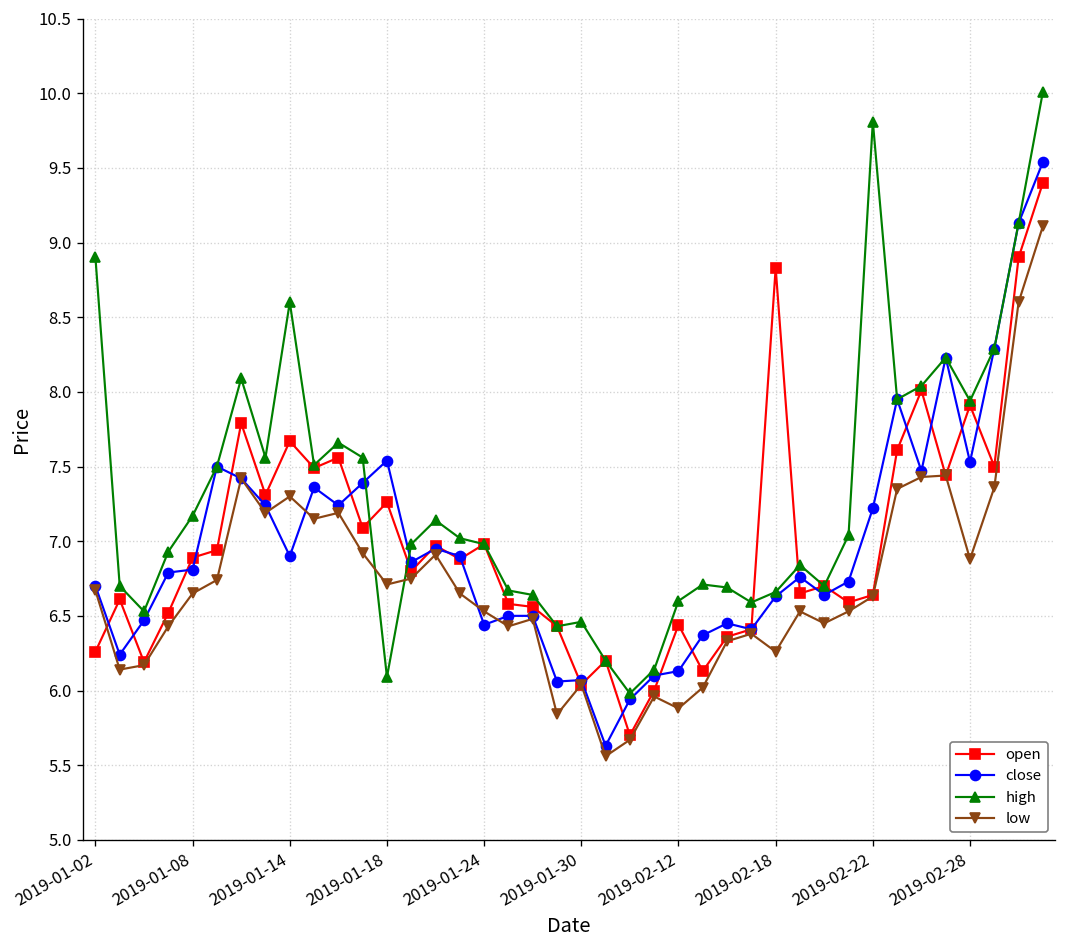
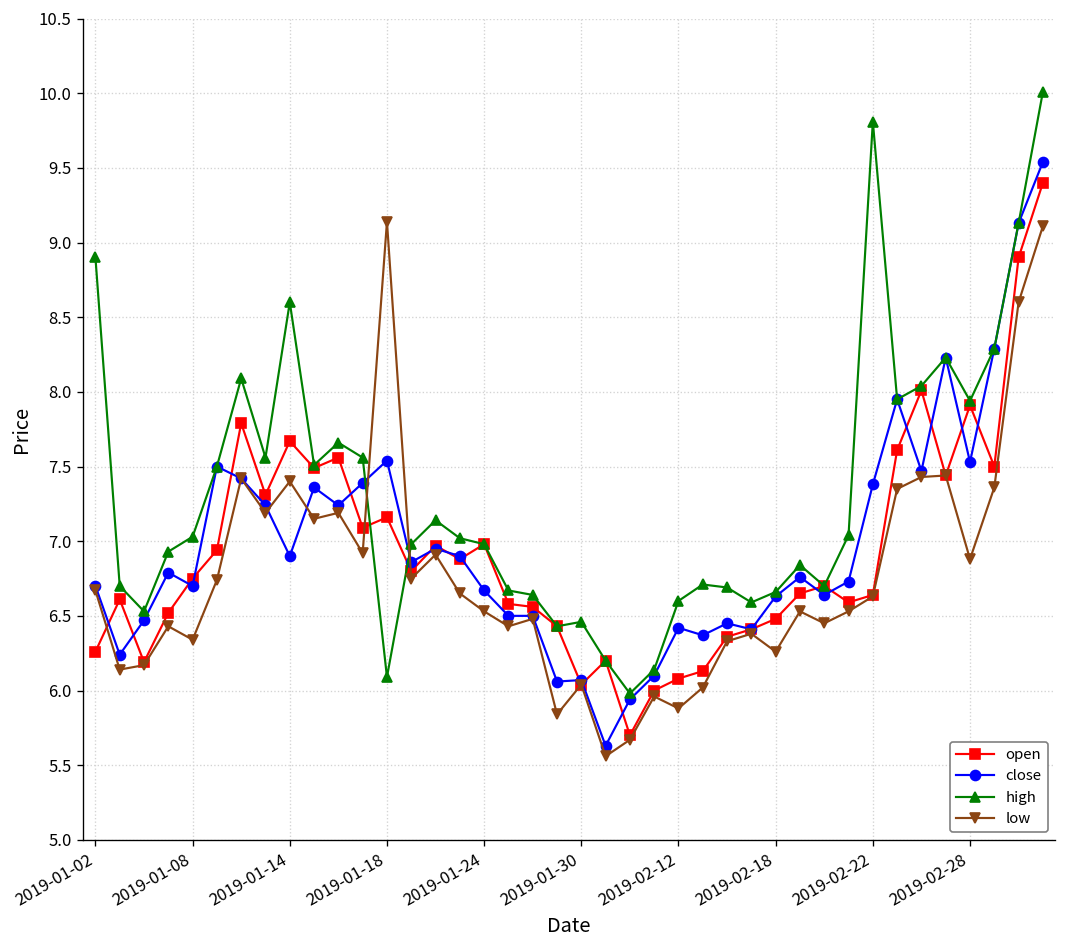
  {
    "open": {
      "2019-01-02": 6.26,
-     "2019-01-08": 6.89,
+     "2019-01-08": 6.75,
      "2019-01-14": 7.67,
-     "2019-01-18": 7.26,
-     "2019-02-12": 6.44,
-     "2019-02-18": 8.83,
+     "2019-01-18": 7.16,
+     "2019-02-12": 6.08,
+     "2019-02-18": 6.48,
      "2019-02-28": 7.91
    },
    "close": {
      "2019-01-02": 6.70,
-     "2019-01-08": 6.81,
+     "2019-01-08": 6.70,
      "2019-01-14": 6.90,
      "2019-01-18": 7.54,
-     "2019-01-24": 6.44,
+     "2019-01-24": 6.67,
      "2019-01-30": 6.07,
-     "2019-02-12": 6.13,
+     "2019-02-12": 6.42,
      "2019-02-18": 6.63,
-     "2019-02-22": 7.22,
+     "2019-02-22": 7.38,
      "2019-02-28": 7.53
    },
    "high": {
      "2019-01-02": 8.90,
-     "2019-01-08": 7.17,
+     "2019-01-08": 7.03,
      "2019-01-14": 8.60,
      "2019-01-18": 6.09,
      "2019-01-30": 6.46,
      "2019-02-12": 6.60,
      "2019-02-18": 6.66,
      "2019-02-22": 9.81,
      "2019-02-28": 7.94
    },
    "low": {
      "2019-01-02": 6.67,
-     "2019-01-08": 6.65,
-     "2019-01-14": 7.3,
-     "2019-01-18": 6.71,
+     "2019-01-08": 6.34,
+     "2019-01-14": 7.4,
+     "2019-01-18": 9.14,
      "2019-01-24": 6.53,
      "2019-02-12": 5.88,
      "2019-02-18": 6.26,
      "2019-02-28": 6.88
    }
  }
